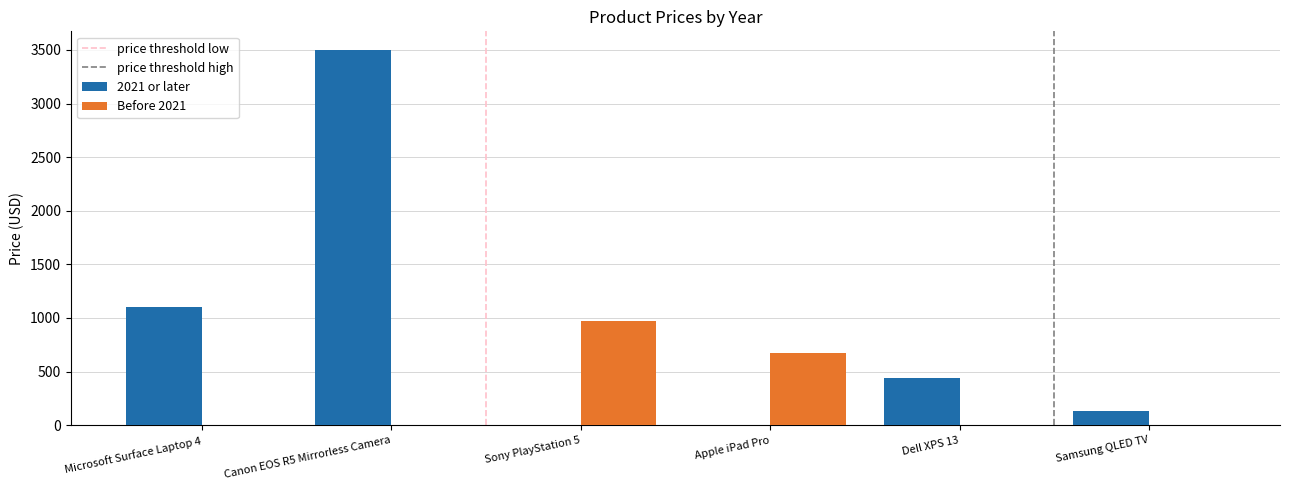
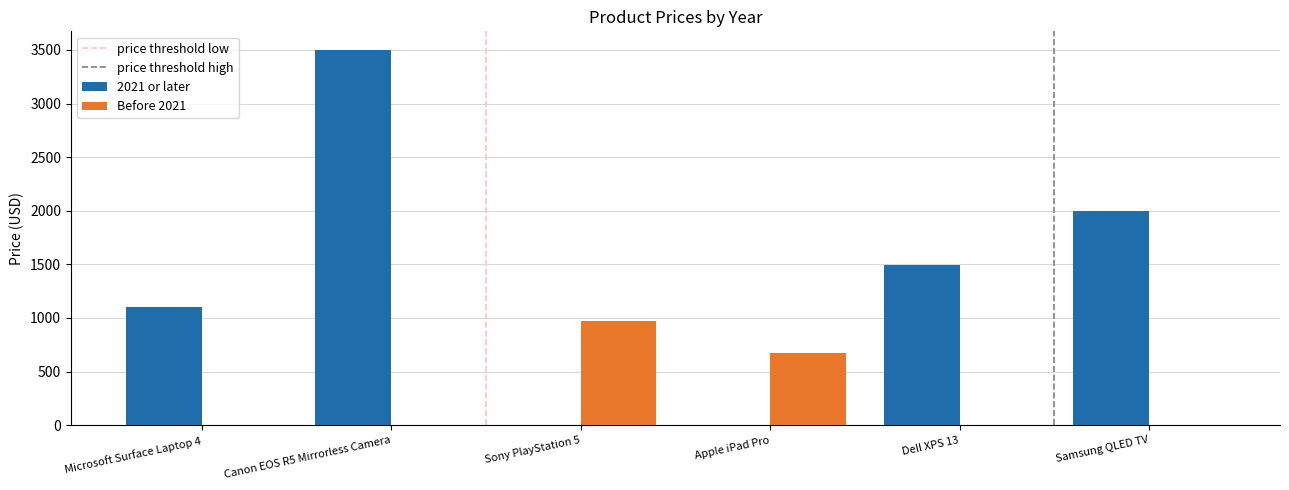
  {
    "2021 or later": {
      "Microsoft Surface Laptop 4": 1100,
      "Canon EOS R5 Mirrorless Camera": 3500,
      "Sony PlayStation 5": 0,
      "Apple iPad Pro": 0,
-     "Dell XPS 13": 440,
-     "Samsung QLED TV": 130
+     "Dell XPS 13": 1500,
+     "Samsung QLED TV": 2000
    },
    "Before 2021": {
      "Microsoft Surface Laptop 4": 0,
      "Canon EOS R5 Mirrorless Camera": 0,
      "Sony PlayStation 5": 970,
      "Apple iPad Pro": 680,
      "Dell XPS 13": 0,
      "Samsung QLED TV": 0
    }
  }
